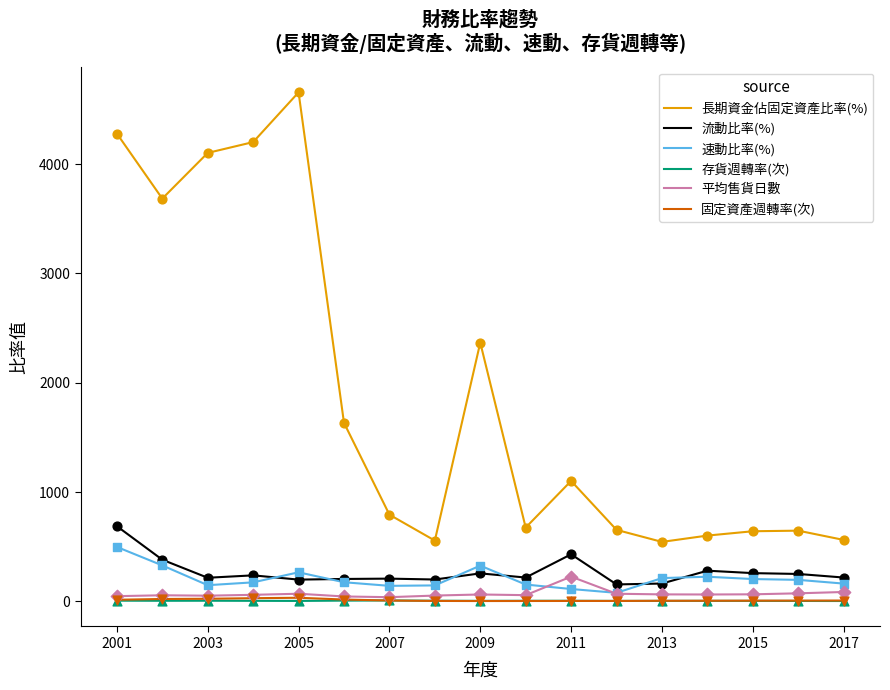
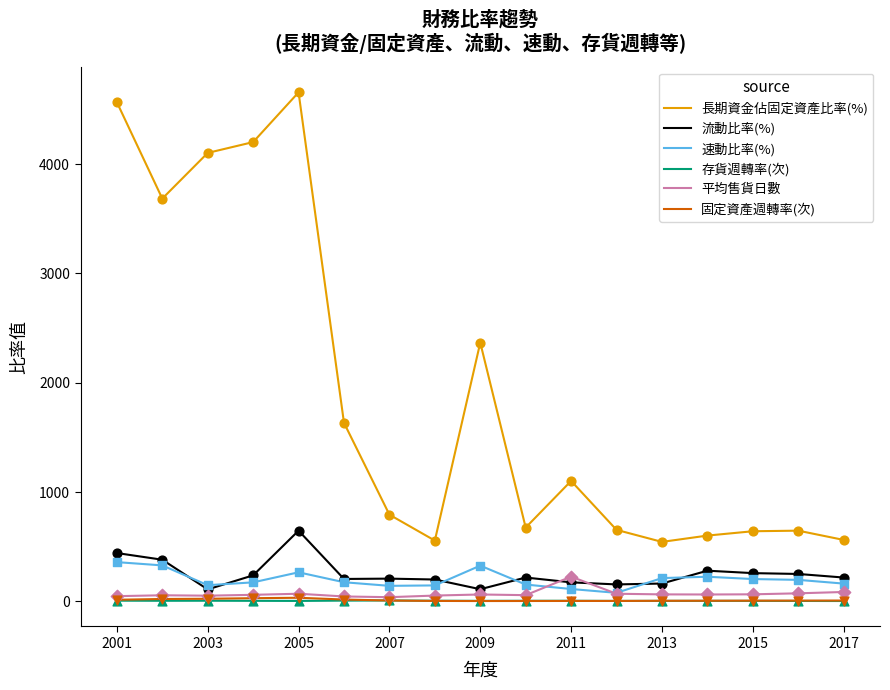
  {
    "長期資金佔固定資產比率(%)": {
-     "2001": 4280,
+     "2001": 4570,
      "2003": 4100,
      "2005": 4660,
      "2007": 790,
      "2009": 2370,
      "2011": 1100,
      "2013": 550,
      "2015": 640,
      "2017": 560
    },
    "流動比率(%)": {
-     "2001": 690,
-     "2003": 220,
-     "2005": 200,
+     "2001": 440,
+     "2003": 110,
+     "2005": 650,
      "2007": 210,
-     "2009": 260,
-     "2011": 430,
+     "2009": 110,
+     "2011": 180,
      "2013": 160,
      "2015": 260,
      "2017": 220
    },
    "速動比率(%)": {
-     "2001": 500,
+     "2001": 360,
      "2003": 150,
      "2005": 270,
      "2007": 140,
      "2009": 330,
      "2011": 110,
      "2013": 210,
      "2015": 210,
      "2017": 160
    },
    "存貨週轉率(次)": {
      "2005": 10
    },
    "平均售貨日數": {
      "2001": 50,
      "2003": 50,
      "2005": 70,
      "2007": 40,
      "2009": 60,
      "2011": 230,
      "2013": 60,
      "2015": 70,
      "2017": 90
    },
    "固定資產週轉率(次)": {
      "2005": 30
    }
  }
